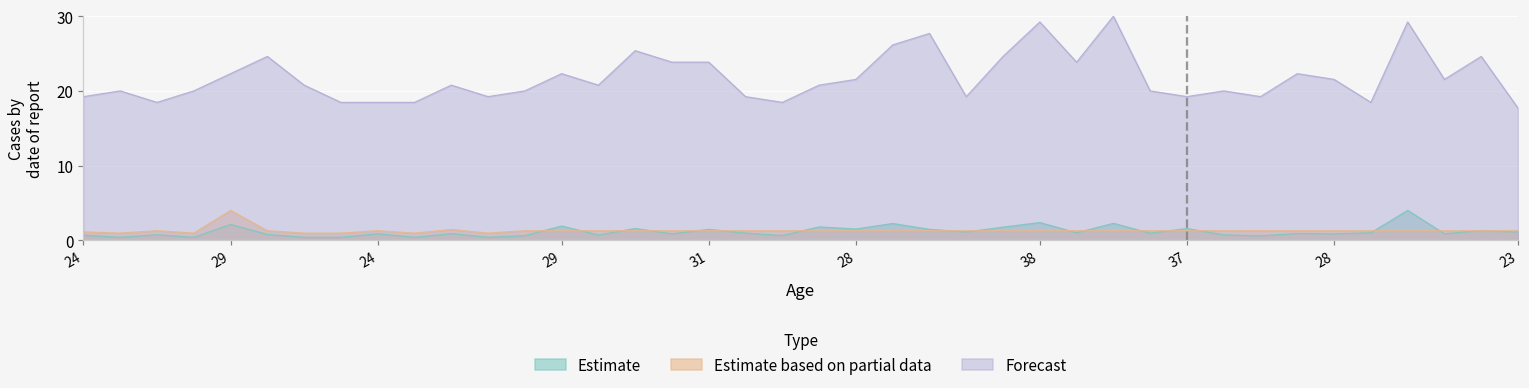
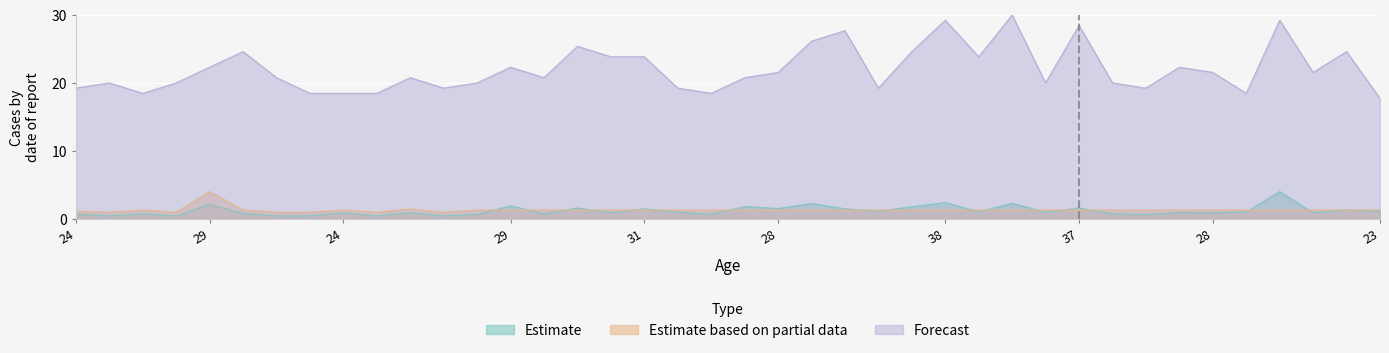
  {
    "Forecast": {
-     "37": 19,
+     "37": 28,
      "23": 18
    }
  }
